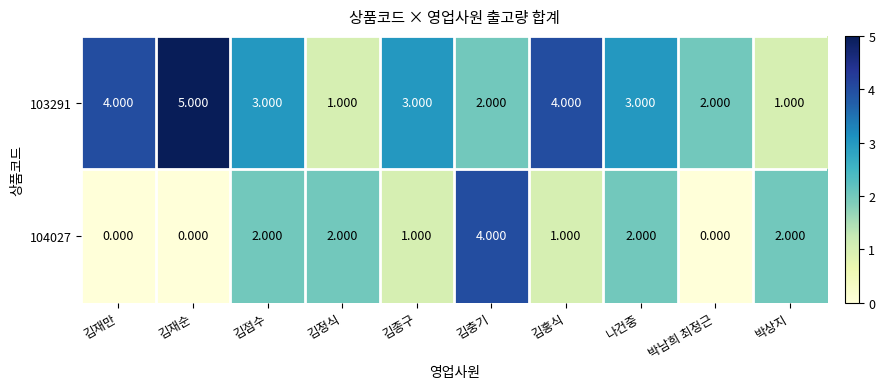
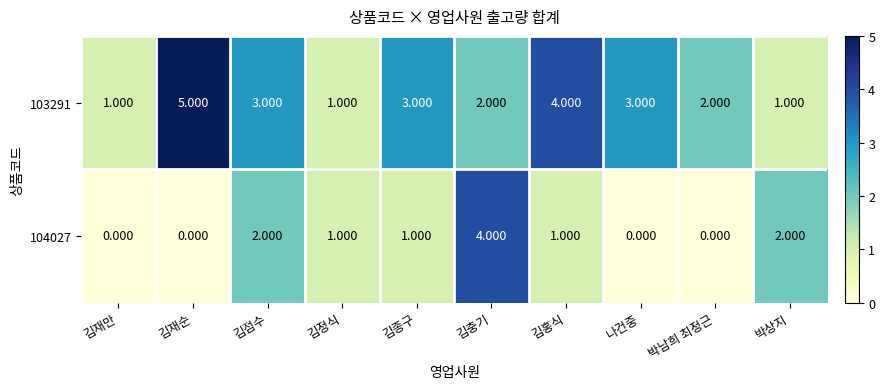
  {
    "103291": {
-     "김재만": 4.000,
+     "김재만": 1.000,
      "김재순": 5.000,
      "김점수": 3.000,
      "김정식": 1.000,
      "김종구": 3.000,
      "김충기": 2.000,
      "김홍식": 4.000,
      "나건중": 3.000,
      "박남희 최정근": 2.000,
      "박상지": 1.000
    },
    "104027": {
      "김재만": 0.000,
      "김재순": 0.000,
      "김점수": 2.000,
-     "김정식": 2.000,
+     "김정식": 1.000,
      "김종구": 1.000,
      "김충기": 4.000,
      "김홍식": 1.000,
-     "나건중": 2.000,
+     "나건중": 0.000,
      "박남희 최정근": 0.000,
      "박상지": 2.000
    }
  }
